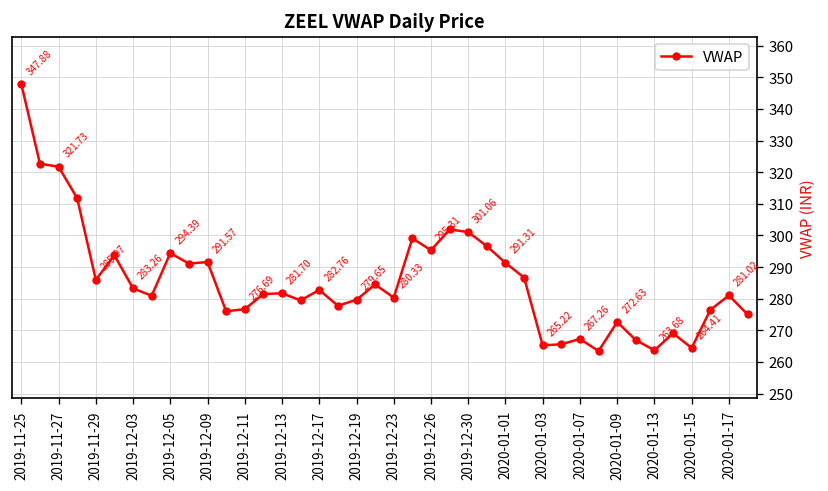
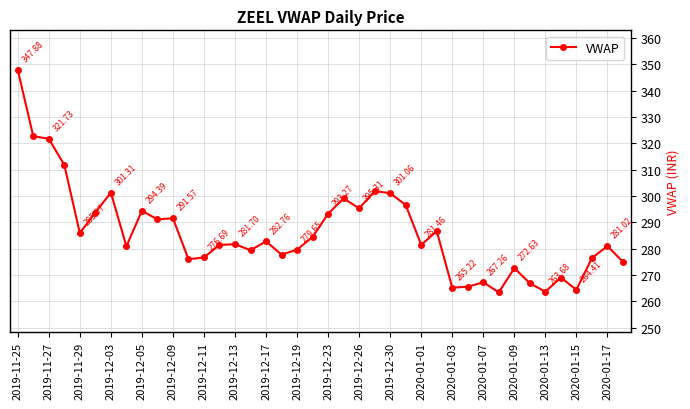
  {
    "2019-11-25": 347.88,
    "2019-11-27": 321.73,
-   "2019-12-03": 283.26,
+   "2019-12-03": 301.31,
    "2019-12-05": 294.39,
    "2019-12-09": 291.57,
    "2019-12-13": 281.70,
    "2019-12-17": 282.76,
-   "2019-12-23": 280.33,
+   "2019-12-23": 293.27,
    "2019-12-30": 301.06,
-   "2020-01-01": 291.31,
+   "2020-01-01": 281.46,
    "2020-01-03": 265.22,
    "2020-01-07": 267.26,
    "2020-01-09": 272.63,
    "2020-01-17": 281.02
  }
